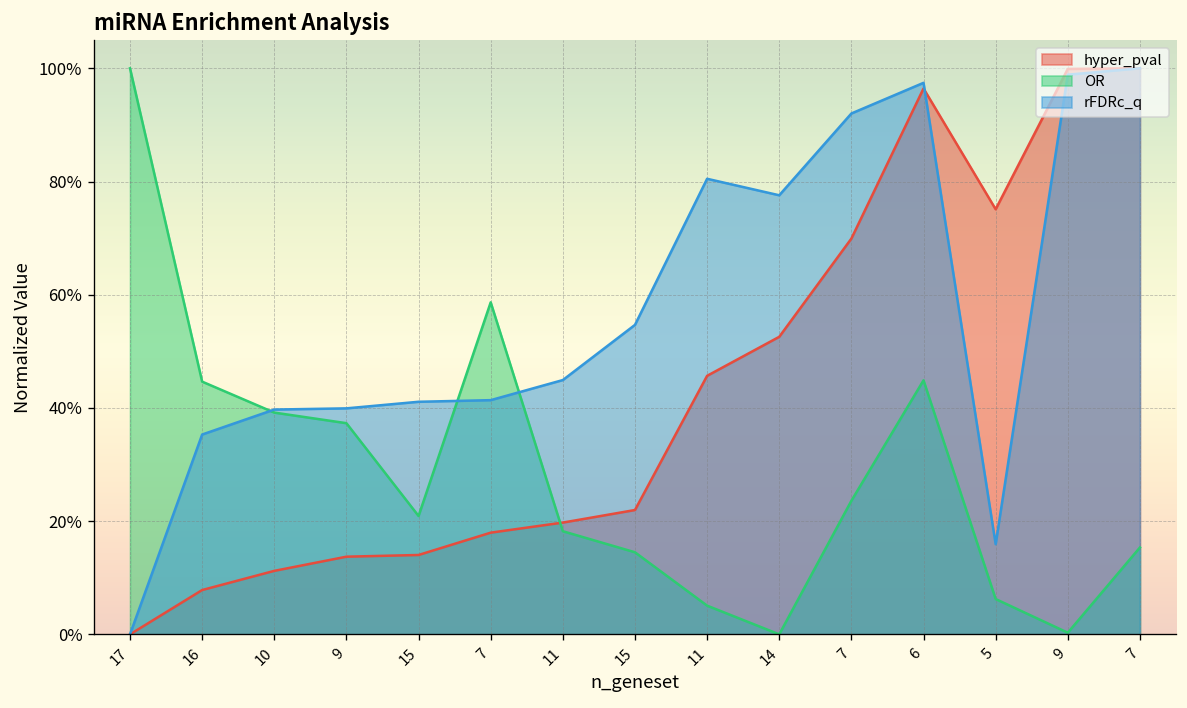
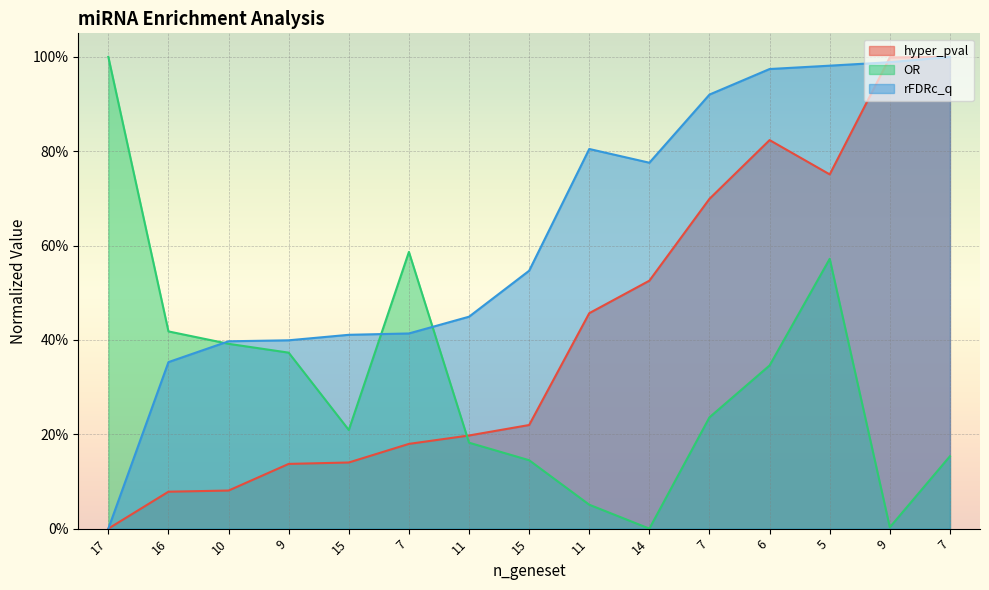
  {
    "hyper_pval": {
      "16": "8%",
-     "10": "11%",
+     "10": "8%",
      "14": "53%",
-     "6": "96%",
+     "6": "82%",
      "5": "75%"
    },
    "OR": {
      "17": "100%",
-     "16": "45%",
+     "16": "42%",
      "14": "0%",
-     "6": "45%",
-     "5": "6%"
+     "6": "35%",
+     "5": "57%"
    },
    "rFDRc_q": {
      "16": "35%",
      "14": "78%",
      "6": "97%",
-     "5": "16%"
+     "5": "98%"
    }
  }
